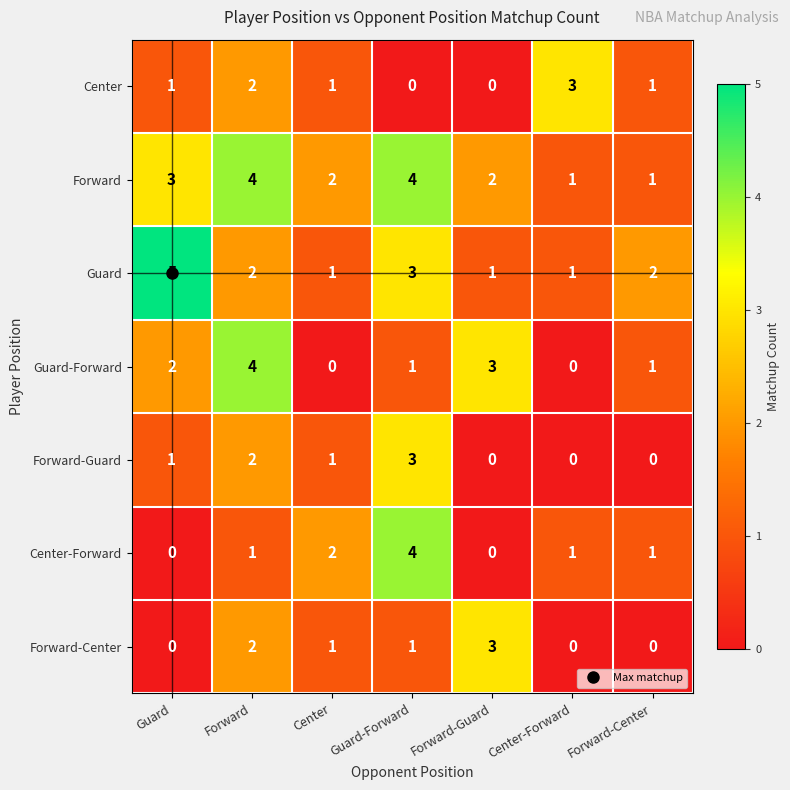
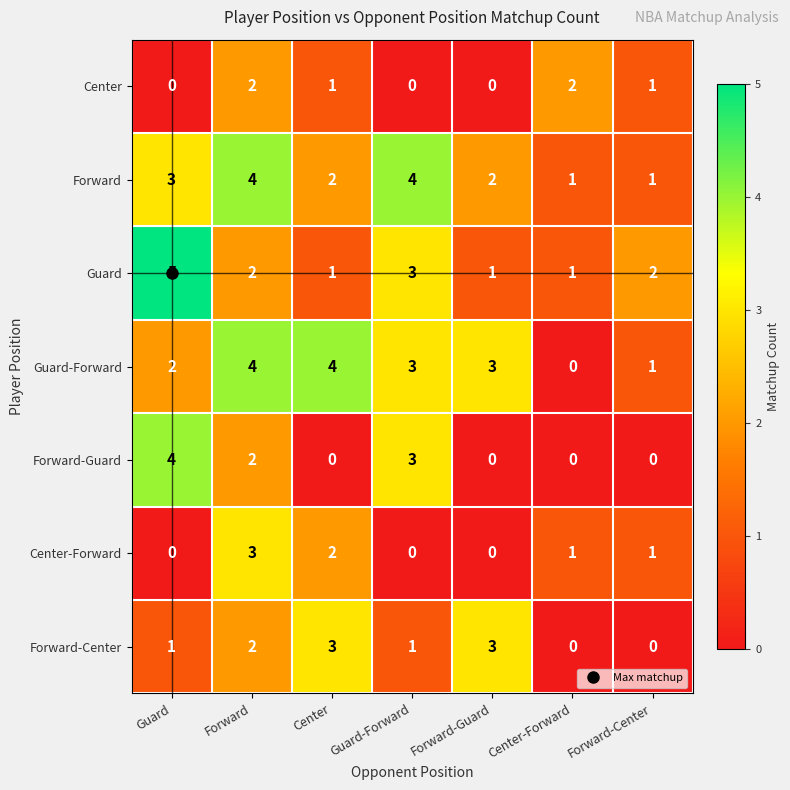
  {
    "Center": {
-     "Guard": 1,
+     "Guard": 0,
      "Forward": 2,
      "Center": 1,
      "Guard-Forward": 0,
      "Forward-Guard": 0,
-     "Center-Forward": 3,
+     "Center-Forward": 2,
      "Forward-Center": 1
    },
    "Forward": {
      "Guard": 3,
      "Forward": 4,
      "Center": 2,
      "Guard-Forward": 4,
      "Forward-Guard": 2,
      "Center-Forward": 1,
      "Forward-Center": 1
    },
    "Guard": {
      "Forward": 2,
      "Center": 1,
      "Guard-Forward": 3,
      "Forward-Guard": 1,
      "Center-Forward": 1,
      "Forward-Center": 2
    },
    "Guard-Forward": {
      "Guard": 2,
      "Forward": 4,
-     "Center": 0,
-     "Guard-Forward": 1,
+     "Center": 4,
+     "Guard-Forward": 3,
      "Forward-Guard": 3,
      "Center-Forward": 0,
      "Forward-Center": 1
    },
    "Forward-Guard": {
-     "Guard": 1,
+     "Guard": 4,
      "Forward": 2,
-     "Center": 1,
+     "Center": 0,
      "Guard-Forward": 3,
      "Forward-Guard": 0,
      "Center-Forward": 0,
      "Forward-Center": 0
    },
    "Center-Forward": {
      "Guard": 0,
-     "Forward": 1,
+     "Forward": 3,
      "Center": 2,
-     "Guard-Forward": 4,
+     "Guard-Forward": 0,
      "Forward-Guard": 0,
      "Center-Forward": 1,
      "Forward-Center": 1
    },
    "Forward-Center": {
-     "Guard": 0,
+     "Guard": 1,
      "Forward": 2,
-     "Center": 1,
+     "Center": 3,
      "Guard-Forward": 1,
      "Forward-Guard": 3,
      "Center-Forward": 0,
      "Forward-Center": 0
    }
  }
